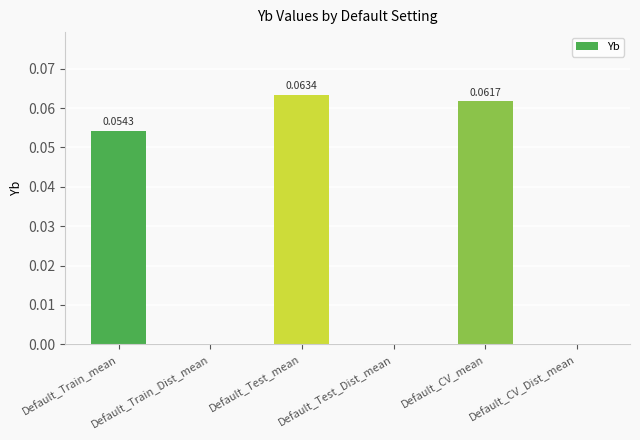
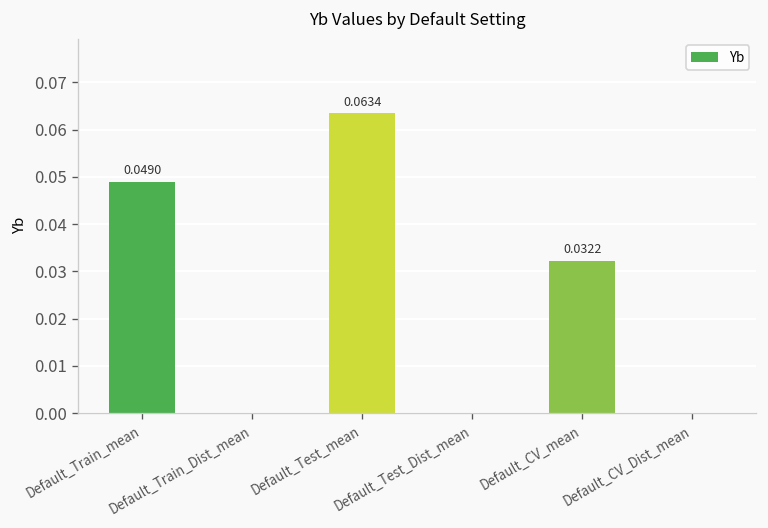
  {
-   "Default_Train_mean": 0.0543,
+   "Default_Train_mean": 0.0490,
    "Default_Test_mean": 0.0634,
-   "Default_CV_mean": 0.0617
+   "Default_CV_mean": 0.0322
  }
